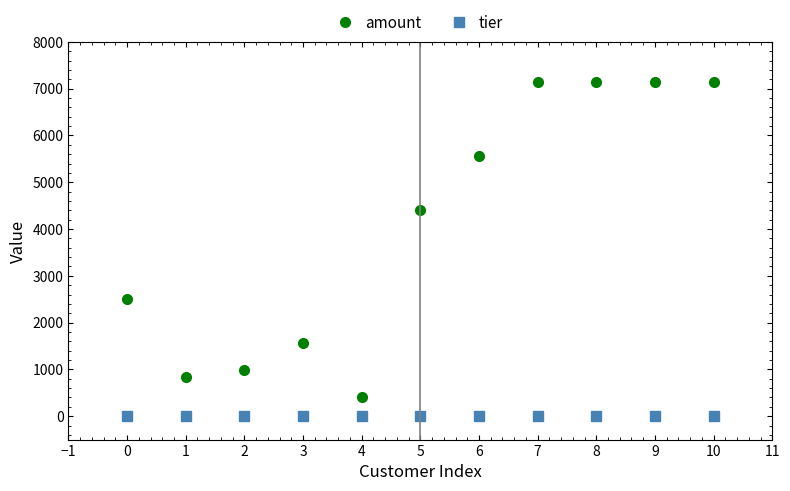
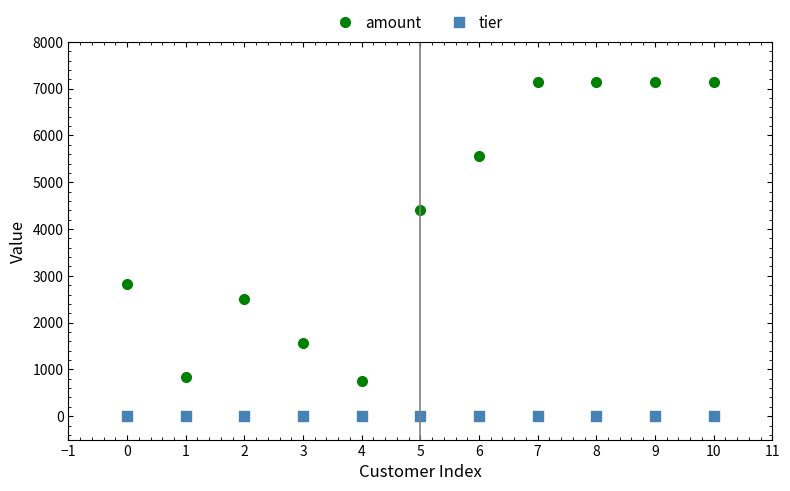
  {
    "amount": {
-     "0": 2500,
+     "0": 2800,
      "1": 800,
-     "2": 1000,
+     "2": 2500,
      "3": 1600,
-     "4": 400,
+     "4": 800,
      "5": 4400,
      "6": 5600,
      "7": 7200,
      "8": 7200,
      "9": 7200,
      "10": 7200
    },
    "tier": {
      "0": 0,
      "1": 0,
      "2": 0,
      "3": 0,
      "4": 0,
      "5": 0,
      "6": 0,
      "7": 0,
      "8": 0,
      "9": 0,
      "10": 0
    }
  }
